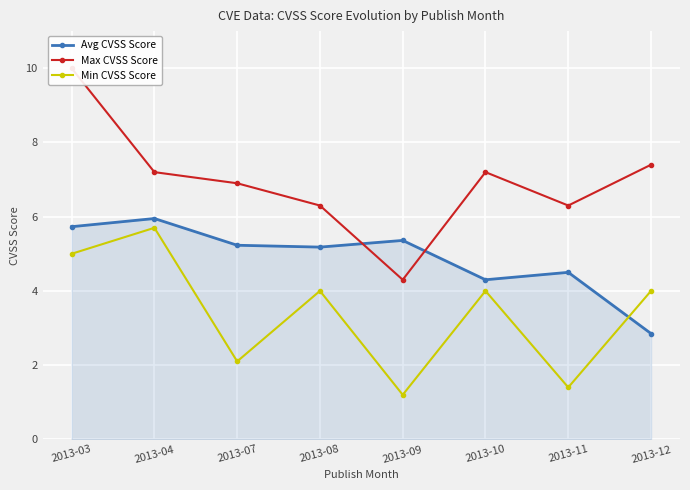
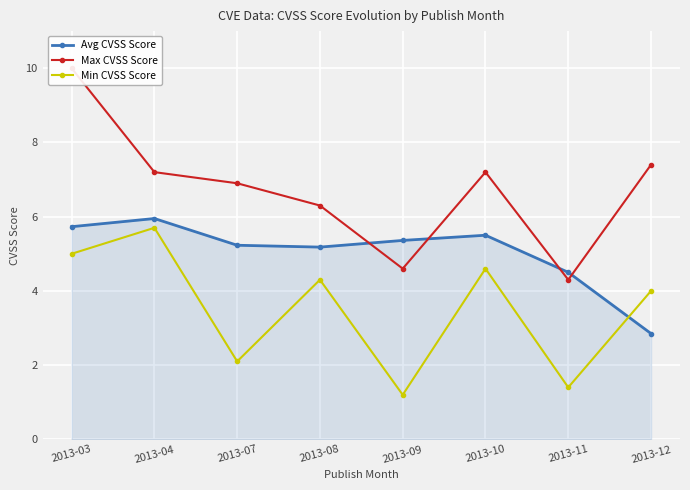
  {
    "Avg CVSS Score": {
      "2013-03": 5.7,
      "2013-04": 6.0,
      "2013-07": 5.2,
      "2013-08": 5.2,
      "2013-09": 5.4,
-     "2013-10": 4.3,
+     "2013-10": 5.5,
      "2013-11": 4.5,
      "2013-12": 2.9
    },
    "Max CVSS Score": {
      "2013-04": 7.2,
      "2013-07": 6.9,
      "2013-08": 6.3,
-     "2013-09": 4.3,
+     "2013-09": 4.6,
      "2013-10": 7.2,
-     "2013-11": 6.3,
+     "2013-11": 4.3,
      "2013-12": 7.4
    },
    "Min CVSS Score": {
      "2013-03": 5.0,
      "2013-04": 5.7,
      "2013-07": 2.1,
-     "2013-08": 4.0,
+     "2013-08": 4.3,
      "2013-09": 1.2,
-     "2013-10": 4.0,
+     "2013-10": 4.6,
      "2013-11": 1.4,
      "2013-12": 4.0
    }
  }
